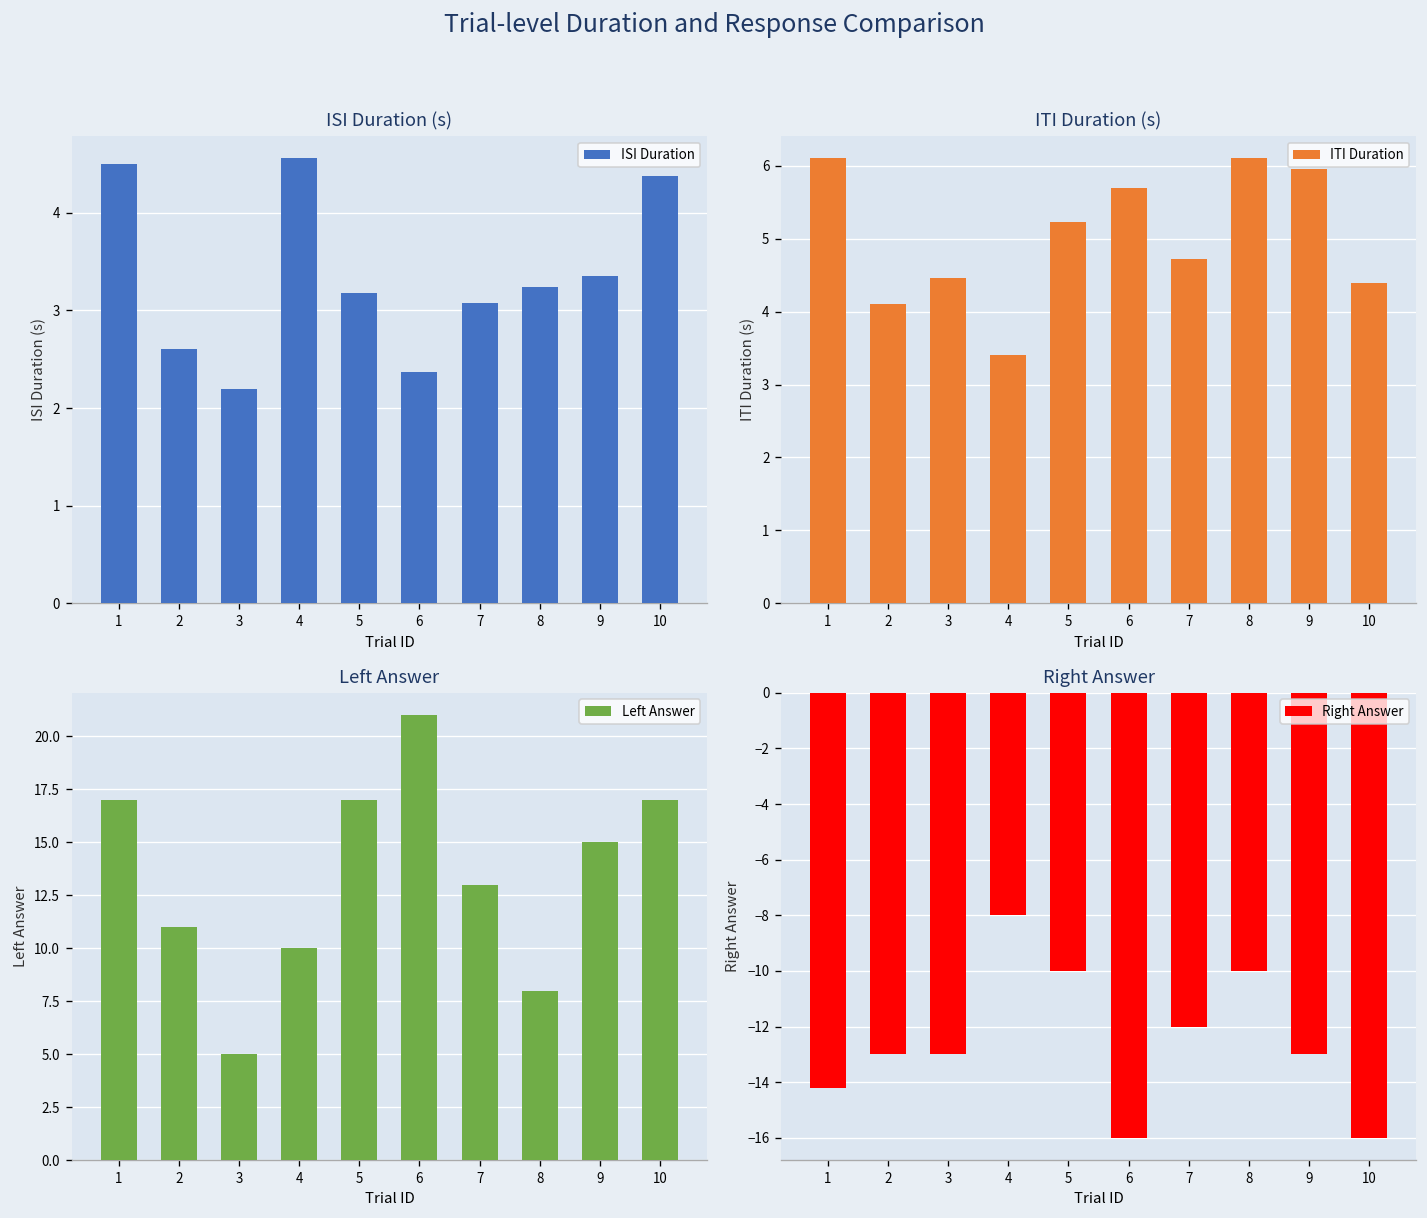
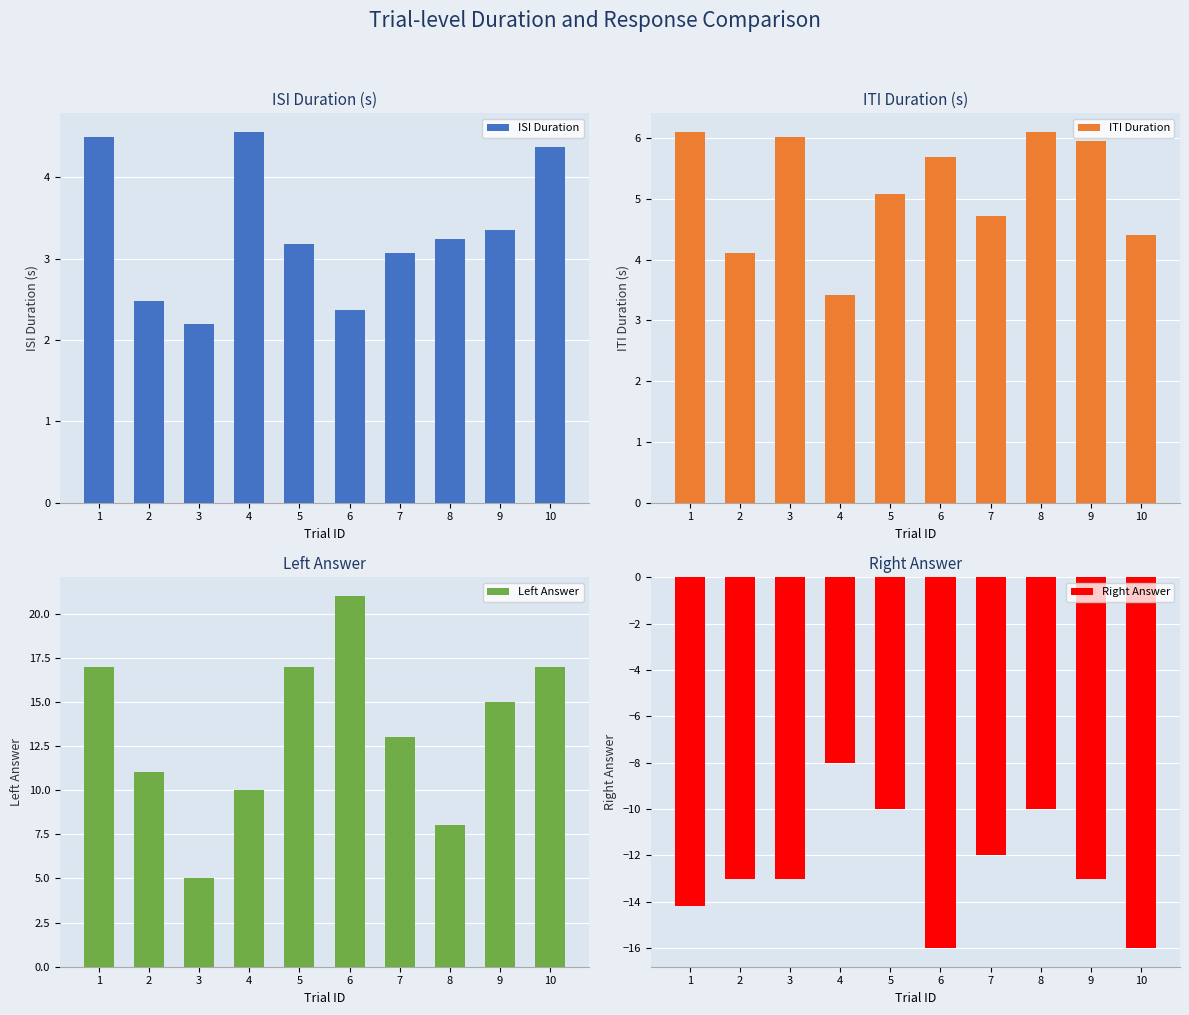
  {
    "ISI Duration (s)": {
      "1": 4.5,
-     "2": 2.6,
+     "2": 2.5,
      "3": 2.2,
      "4": 4.6,
      "5": 3.2,
      "6": 2.4,
      "7": 3.1,
      "8": 3.2,
      "9": 3.4,
      "10": 4.4
    },
    "ITI Duration (s)": {
      "1": 6.1,
      "2": 4.1,
-     "3": 4.5,
+     "3": 6.0,
      "4": 3.4,
-     "5": 5.2,
+     "5": 5.1,
      "6": 5.7,
      "7": 4.7,
      "8": 6.1,
      "9": 6.0,
      "10": 4.4
    },
    "Left Answer": {
      "1": 17.0,
      "2": 11.0,
      "3": 5.0,
      "4": 10.0,
      "5": 17.0,
      "6": 21.0,
      "7": 13.0,
      "8": 8.0,
      "9": 15.0,
      "10": 17.0
    },
    "Right Answer": {
      "1": -14.2,
      "2": -13.0,
      "3": -13.0,
      "4": -8.0,
      "5": -10.0,
      "6": -16.0,
      "7": -12.0,
      "8": -10.0,
      "9": -13.0,
      "10": -16.0
    }
  }
